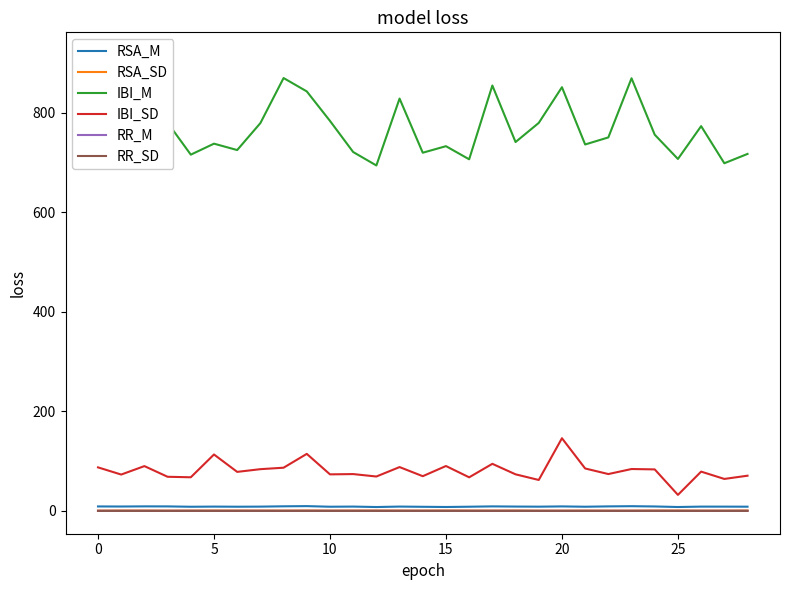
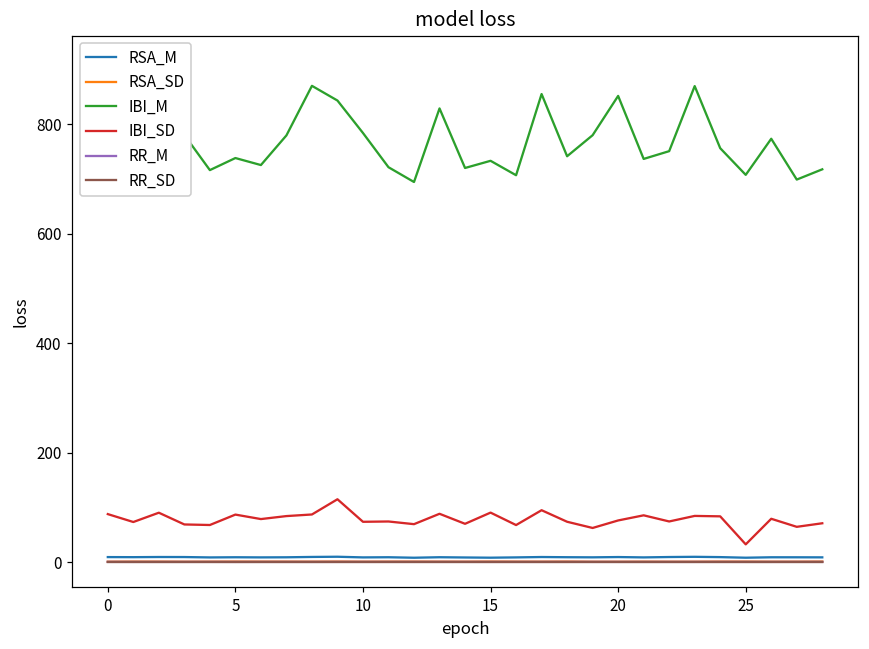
  {
    "RSA_M": {
      "0": 10,
      "5": 10,
      "10": 10,
      "15": 10,
      "20": 10,
      "25": 10
    },
    "IBI_M": {
      "5": 740,
      "10": 780,
      "15": 730,
      "20": 850,
      "25": 710
    },
    "IBI_SD": {
      "0": 90,
-     "5": 110,
+     "5": 90,
      "10": 70,
      "15": 90,
-     "20": 150,
+     "20": 80,
      "25": 30
    }
  }
